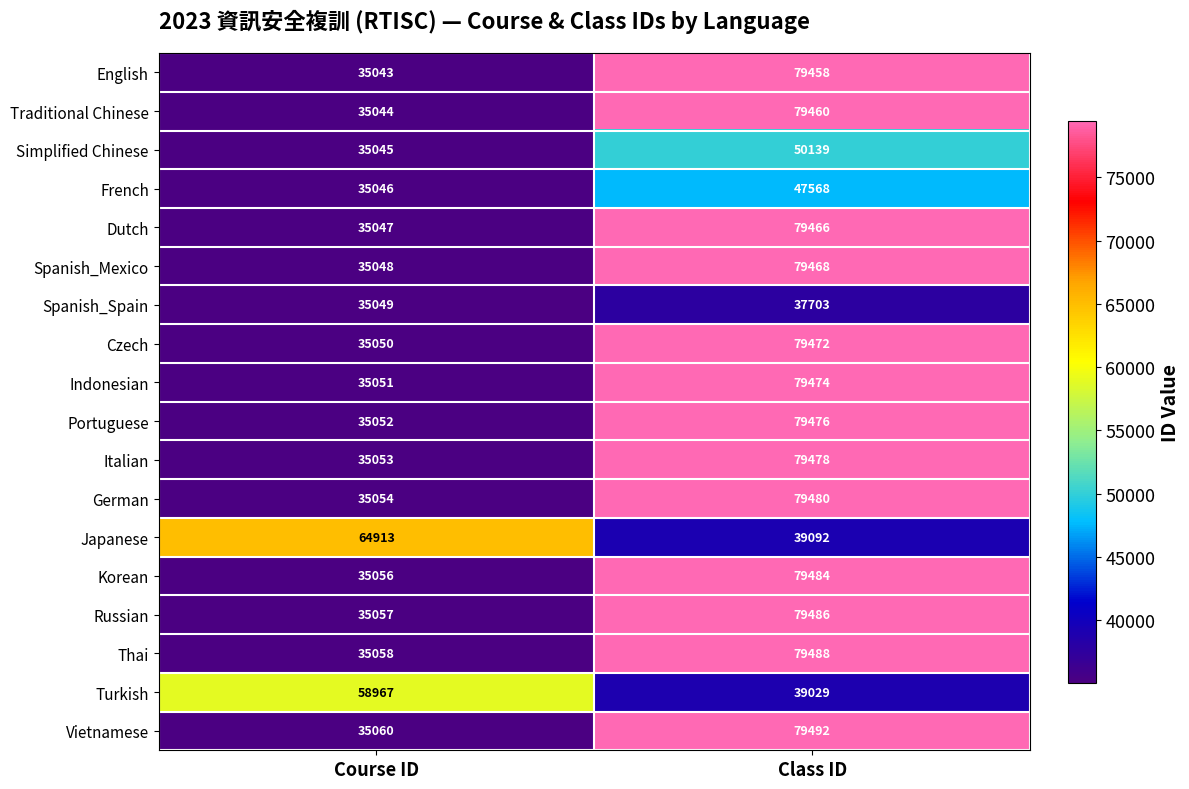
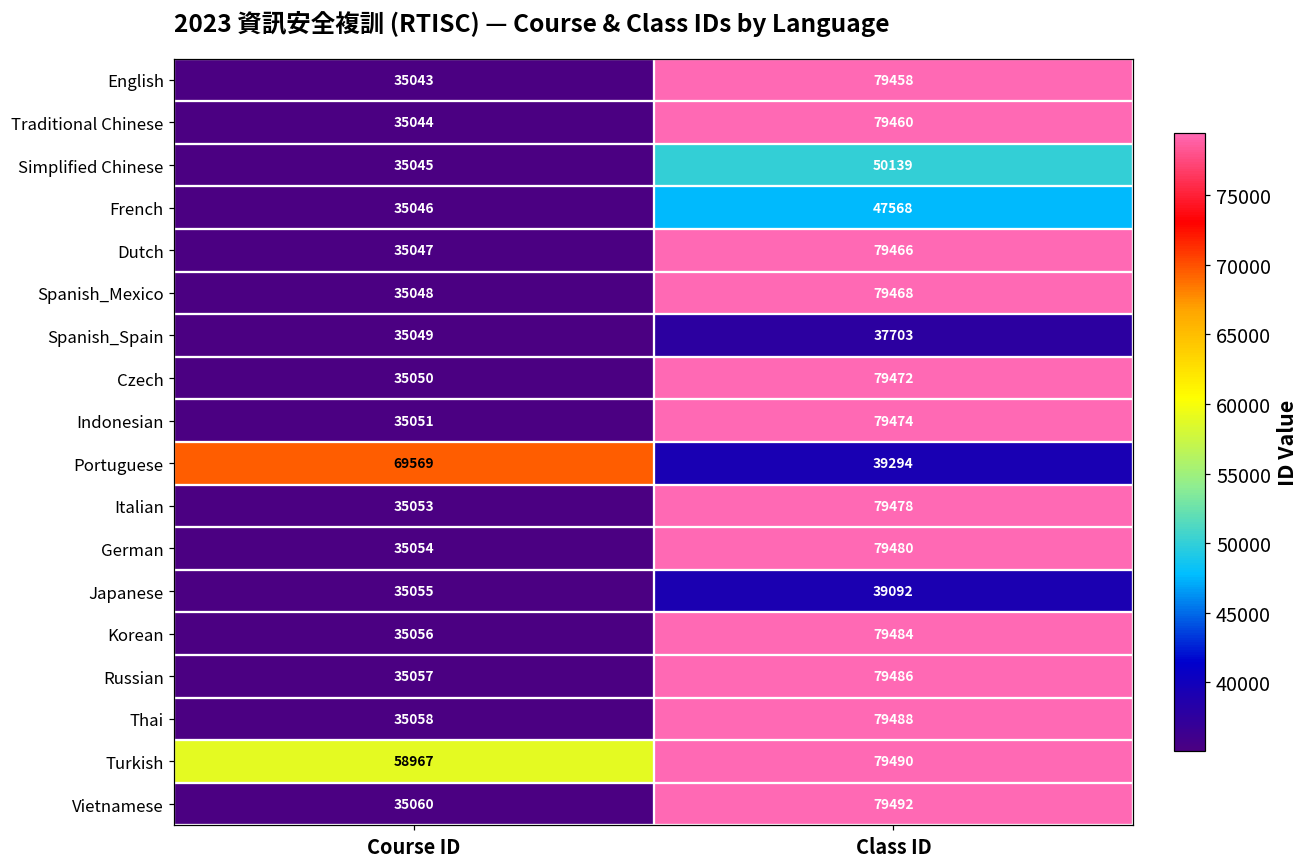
  {
    "English": {
      "Course ID": 35043,
      "Class ID": 79458
    },
    "Traditional Chinese": {
      "Course ID": 35044,
      "Class ID": 79460
    },
    "Simplified Chinese": {
      "Course ID": 35045,
      "Class ID": 50139
    },
    "French": {
      "Course ID": 35046,
      "Class ID": 47568
    },
    "Dutch": {
      "Course ID": 35047,
      "Class ID": 79466
    },
    "Spanish_Mexico": {
      "Course ID": 35048,
      "Class ID": 79468
    },
    "Spanish_Spain": {
      "Course ID": 35049,
      "Class ID": 37703
    },
    "Czech": {
      "Course ID": 35050,
      "Class ID": 79472
    },
    "Indonesian": {
      "Course ID": 35051,
      "Class ID": 79474
    },
    "Portuguese": {
-     "Course ID": 35052,
-     "Class ID": 79476
+     "Course ID": 69569,
+     "Class ID": 39294
    },
    "Italian": {
      "Course ID": 35053,
      "Class ID": 79478
    },
    "German": {
      "Course ID": 35054,
      "Class ID": 79480
    },
    "Japanese": {
-     "Course ID": 64913,
+     "Course ID": 35055,
      "Class ID": 39092
    },
    "Korean": {
      "Course ID": 35056,
      "Class ID": 79484
    },
    "Russian": {
      "Course ID": 35057,
      "Class ID": 79486
    },
    "Thai": {
      "Course ID": 35058,
      "Class ID": 79488
    },
    "Turkish": {
      "Course ID": 58967,
-     "Class ID": 39029
+     "Class ID": 79490
    },
    "Vietnamese": {
      "Course ID": 35060,
      "Class ID": 79492
    }
  }
